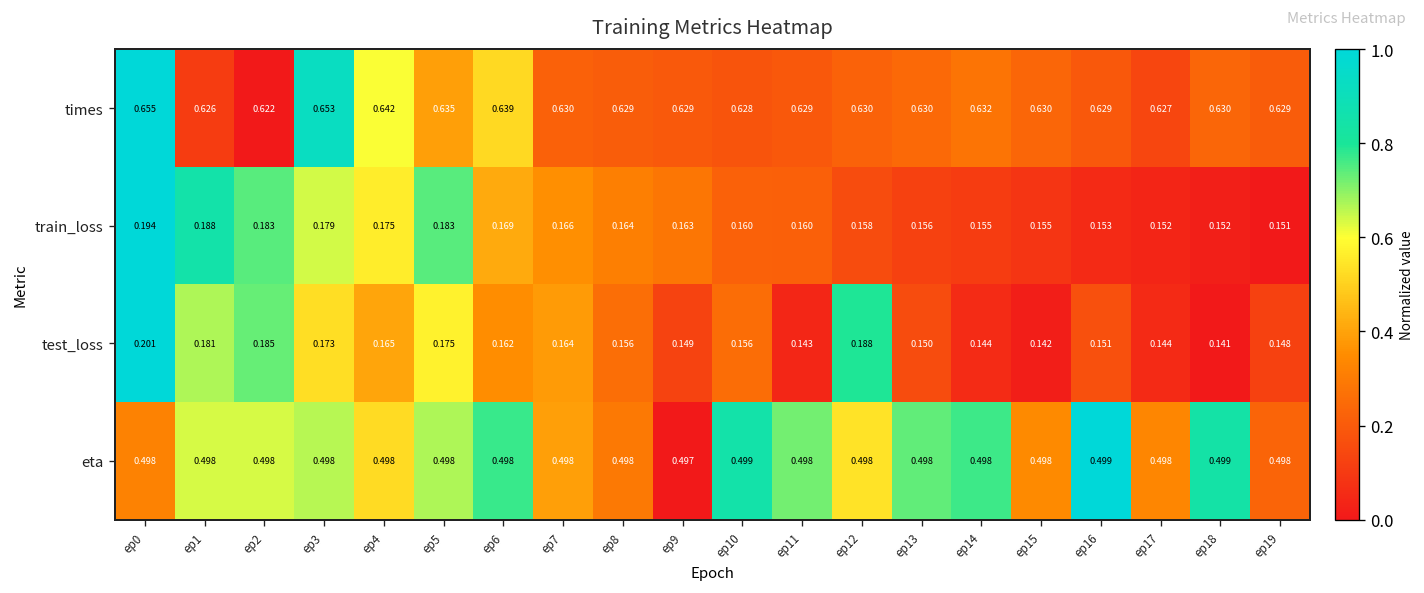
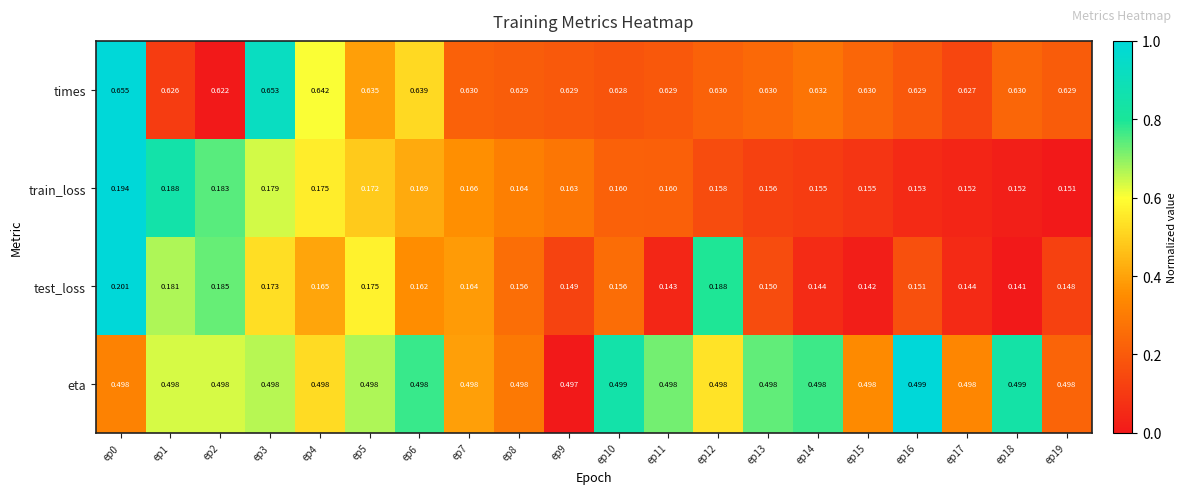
  {
    "times": {
      "ep0": 0.655,
      "ep1": 0.626,
      "ep2": 0.622,
      "ep3": 0.653,
      "ep4": 0.642,
      "ep5": 0.635,
      "ep6": 0.639,
      "ep7": 0.630,
      "ep8": 0.629,
      "ep9": 0.629,
      "ep10": 0.628,
      "ep11": 0.629,
      "ep12": 0.630,
      "ep13": 0.630,
      "ep14": 0.632,
      "ep15": 0.630,
      "ep16": 0.629,
      "ep17": 0.627,
      "ep18": 0.630,
      "ep19": 0.629
    },
    "train_loss": {
      "ep0": 0.194,
      "ep1": 0.188,
      "ep2": 0.183,
      "ep3": 0.179,
      "ep4": 0.175,
-     "ep5": 0.183,
+     "ep5": 0.172,
      "ep6": 0.169,
      "ep7": 0.166,
      "ep8": 0.164,
      "ep9": 0.163,
      "ep10": 0.160,
      "ep11": 0.160,
      "ep12": 0.158,
      "ep13": 0.156,
      "ep14": 0.155,
      "ep15": 0.155,
      "ep16": 0.153,
      "ep17": 0.152,
      "ep18": 0.152,
      "ep19": 0.151
    },
    "test_loss": {
      "ep0": 0.201,
      "ep1": 0.181,
      "ep2": 0.185,
      "ep3": 0.173,
      "ep4": 0.165,
      "ep5": 0.175,
      "ep6": 0.162,
      "ep7": 0.164,
      "ep8": 0.156,
      "ep9": 0.149,
      "ep10": 0.156,
      "ep11": 0.143,
      "ep12": 0.188,
      "ep13": 0.150,
      "ep14": 0.144,
      "ep15": 0.142,
      "ep16": 0.151,
      "ep17": 0.144,
      "ep18": 0.141,
      "ep19": 0.148
    },
    "eta": {
      "ep0": 0.498,
      "ep1": 0.498,
      "ep2": 0.498,
      "ep3": 0.498,
      "ep4": 0.498,
      "ep5": 0.498,
      "ep6": 0.498,
      "ep7": 0.498,
      "ep8": 0.498,
      "ep9": 0.497,
      "ep10": 0.499,
      "ep11": 0.498,
      "ep12": 0.498,
      "ep13": 0.498,
      "ep14": 0.498,
      "ep15": 0.498,
      "ep16": 0.499,
      "ep17": 0.498,
      "ep18": 0.499,
      "ep19": 0.498
    }
  }
